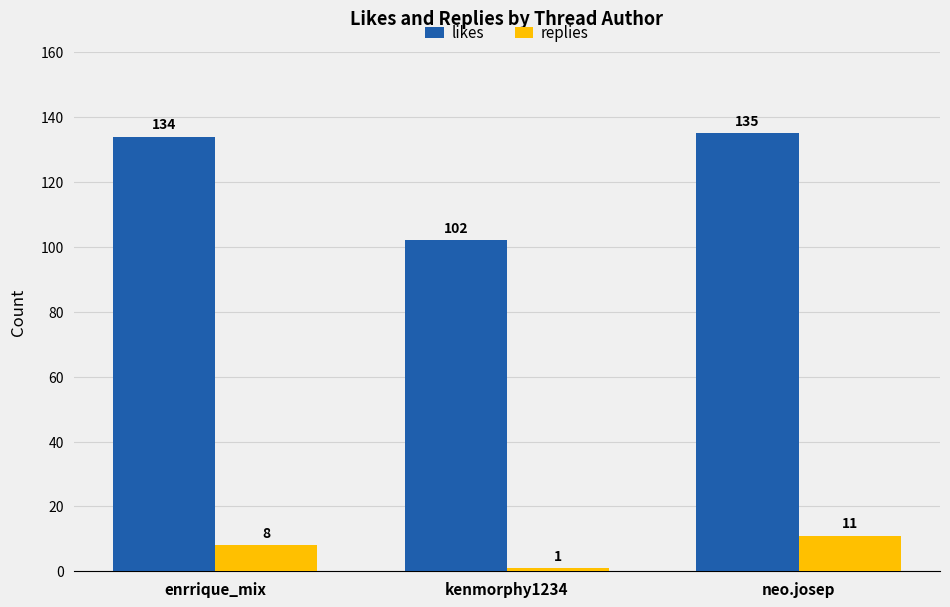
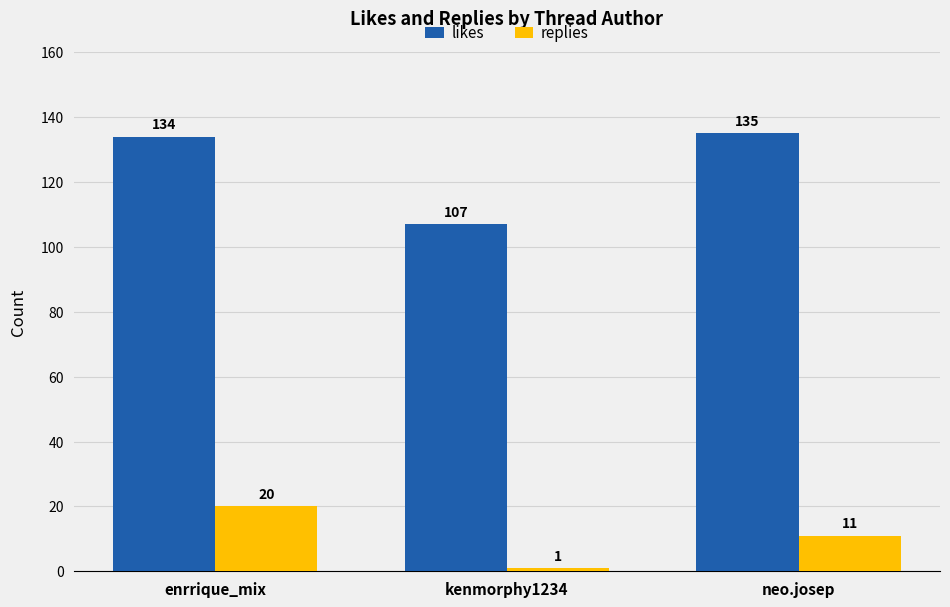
  {
    "likes": {
      "enrrique_mix": 134,
-     "kenmorphy1234": 102,
+     "kenmorphy1234": 107,
      "neo.josep": 135
    },
    "replies": {
-     "enrrique_mix": 8,
+     "enrrique_mix": 20,
      "kenmorphy1234": 1,
      "neo.josep": 11
    }
  }
